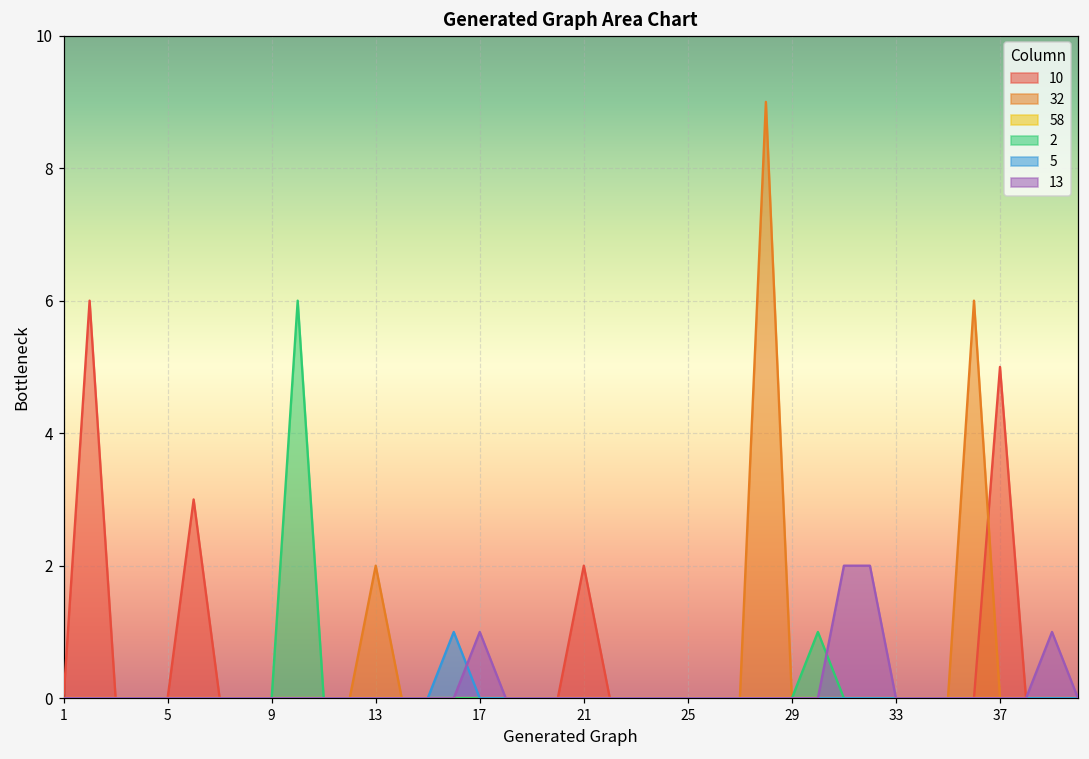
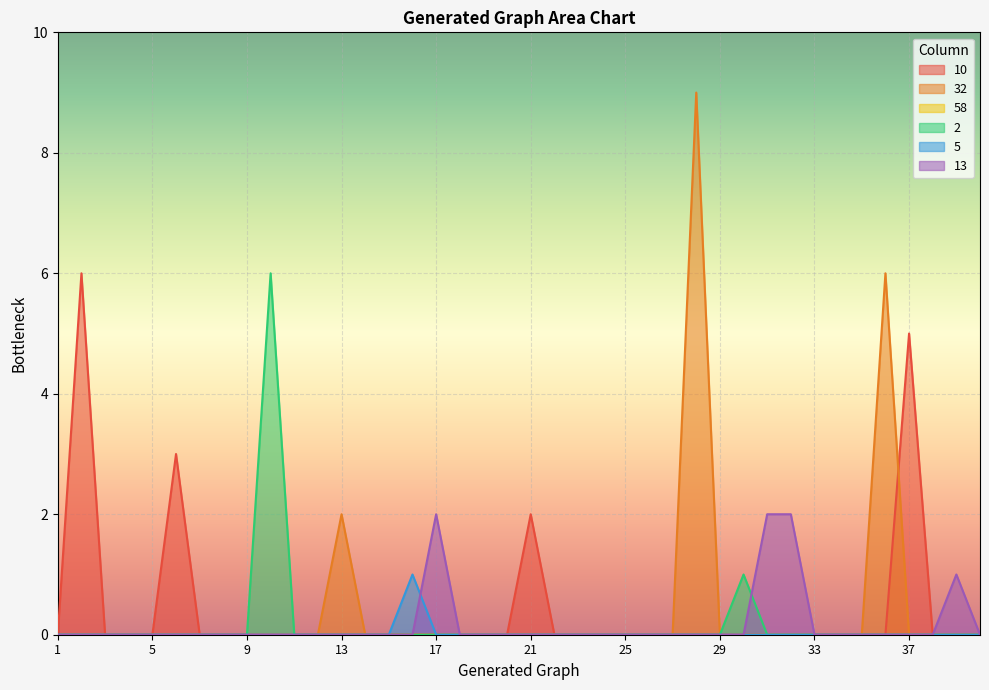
  {
    "13": {
-     "17": 1
+     "17": 2
    }
  }
